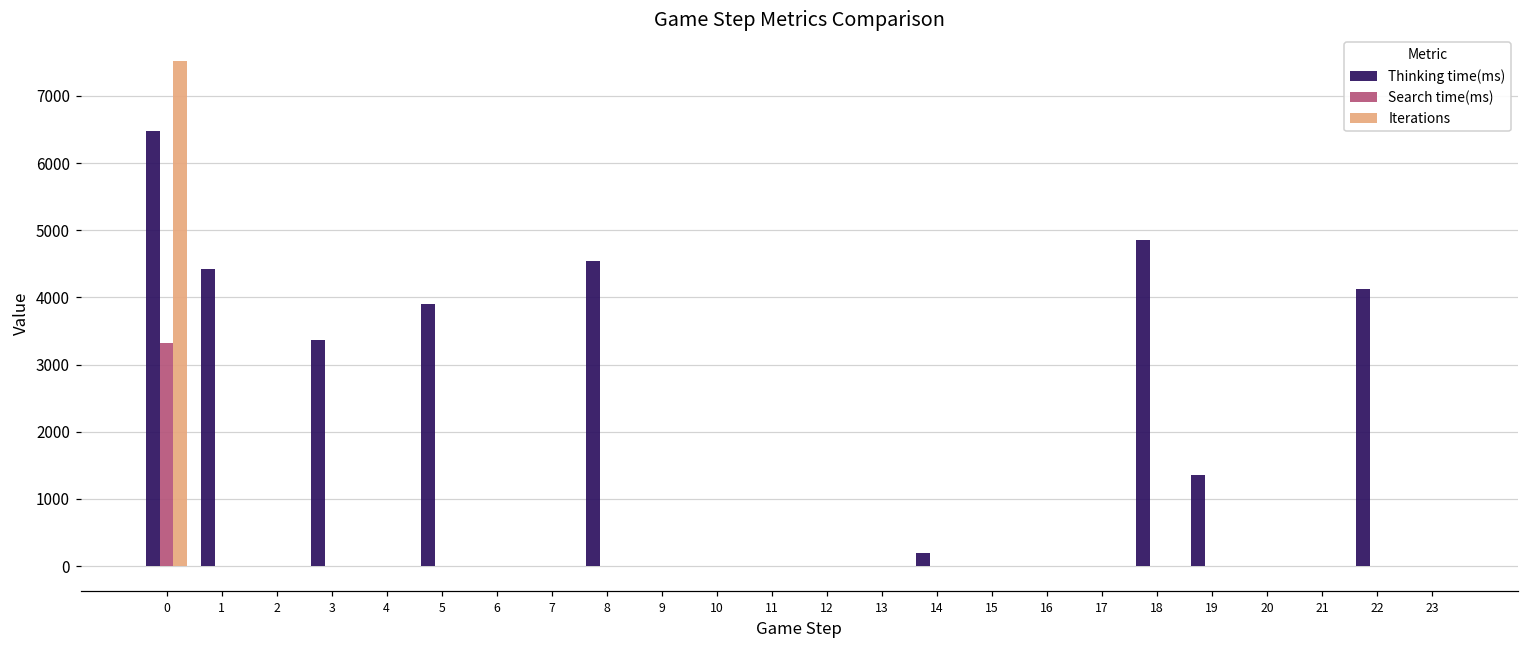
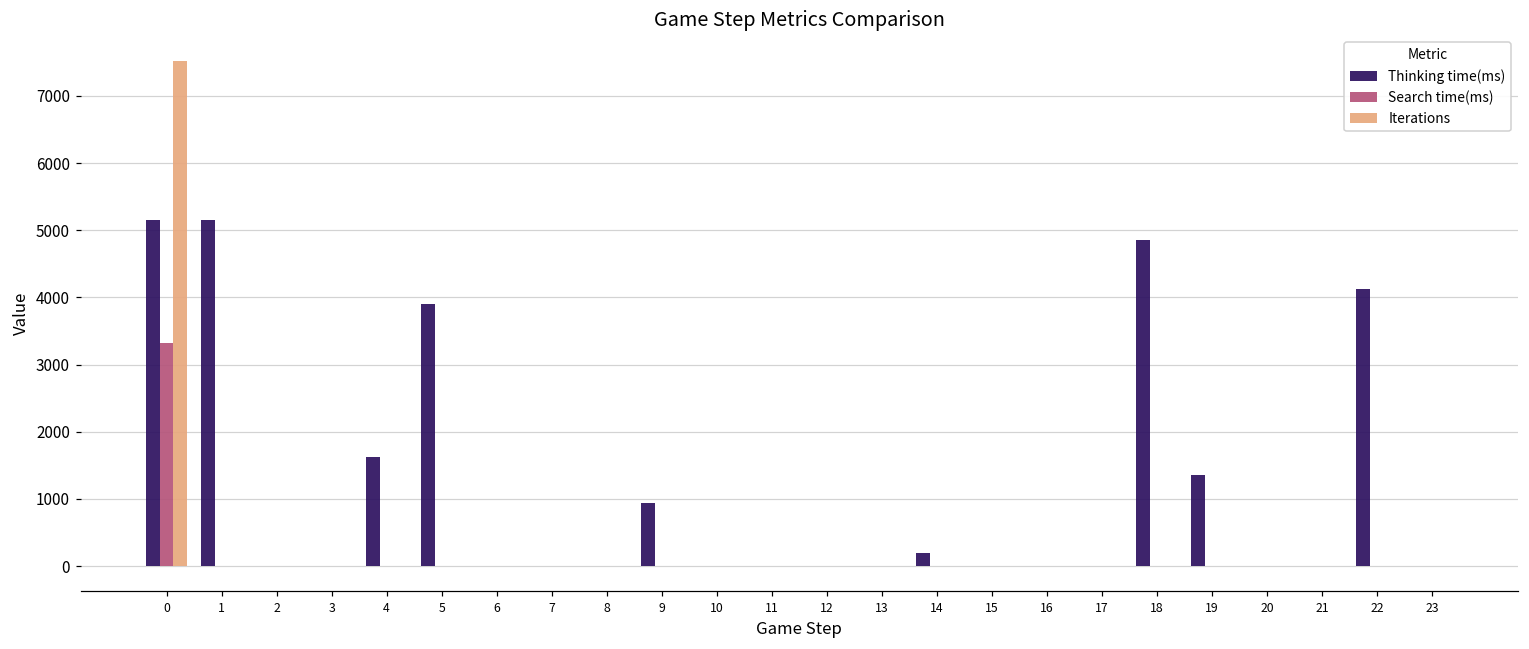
  {
    "Thinking time(ms)": {
-     "0": 6500,
-     "1": 4400,
-     "3": 3400,
-     "4": 0,
+     "0": 5200,
+     "1": 5200,
+     "3": 0,
+     "4": 1600,
      "5": 3900,
      "6": 0,
      "7": 0,
-     "8": 4600,
-     "9": 0,
+     "8": 0,
+     "9": 900,
      "10": 0,
      "11": 0,
      "14": 200,
      "15": 0,
      "16": 0,
      "17": 0,
      "18": 4900,
      "19": 1400,
      "20": 0,
      "21": 0,
      "22": 4100
    },
    "Search time(ms)": {
      "0": 3300
    },
    "Iterations": {
      "0": 7500
    }
  }
